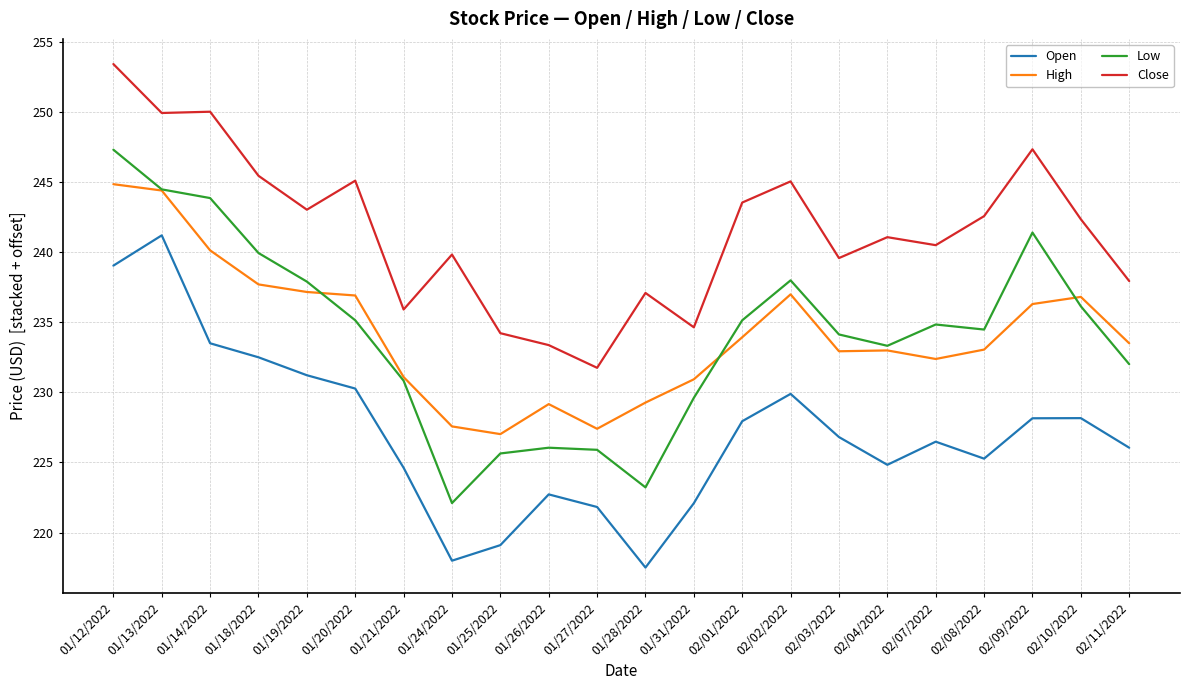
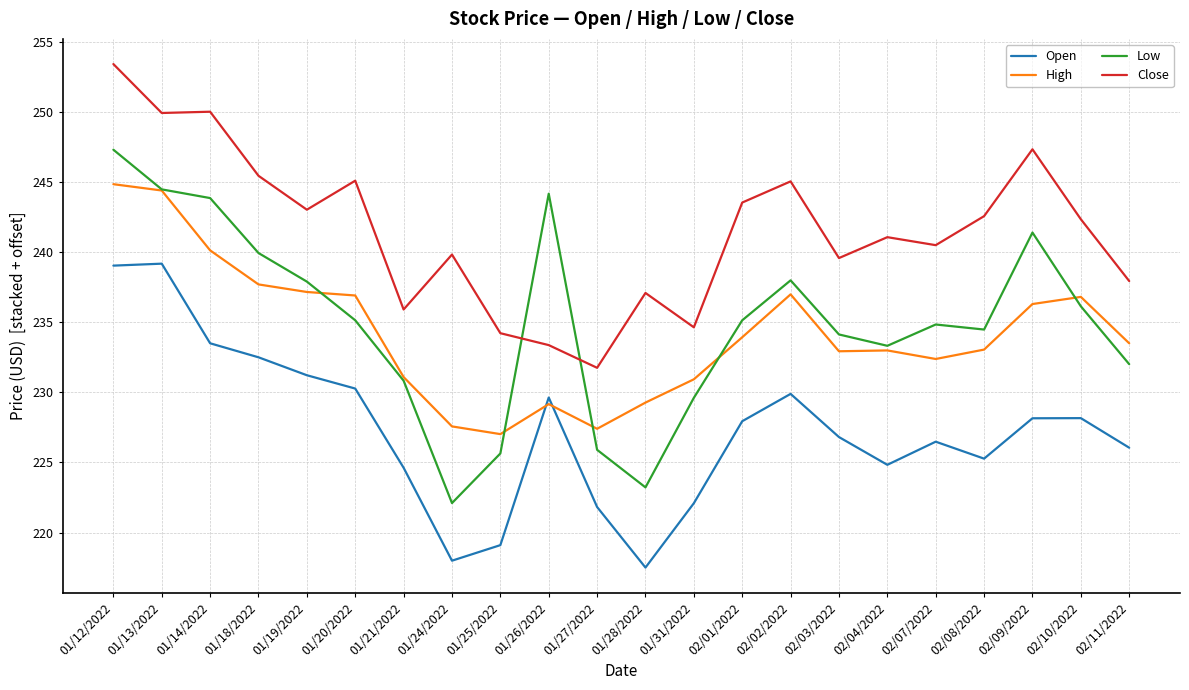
  {
    "Open": {
      "01/12/2022": 239.0,
-     "01/13/2022": 241.2,
+     "01/13/2022": 239.2,
      "01/14/2022": 233.5,
      "01/18/2022": 232.5,
      "01/19/2022": 231.2,
      "01/20/2022": 230.3,
      "01/21/2022": 224.6,
      "01/24/2022": 218.0,
      "01/25/2022": 219.1,
-     "01/26/2022": 222.7,
+     "01/26/2022": 229.6,
      "01/27/2022": 221.8,
      "01/28/2022": 217.5,
      "01/31/2022": 222.1,
      "02/01/2022": 227.9,
      "02/02/2022": 229.9,
      "02/03/2022": 226.8,
      "02/04/2022": 224.8,
      "02/07/2022": 226.5,
      "02/08/2022": 225.3,
      "02/09/2022": 228.2,
      "02/10/2022": 228.2,
      "02/11/2022": 226.1
    },
    "High": {
      "01/12/2022": 244.9,
      "01/14/2022": 240.1,
      "01/18/2022": 237.7,
      "01/19/2022": 237.2,
      "01/20/2022": 236.9,
      "01/21/2022": 231.1,
      "01/24/2022": 227.6,
      "01/25/2022": 227.0,
      "01/26/2022": 229.2,
      "01/27/2022": 227.4,
      "01/28/2022": 229.3,
      "01/31/2022": 230.9,
      "02/01/2022": 233.9,
      "02/02/2022": 237.0,
      "02/03/2022": 232.9,
      "02/04/2022": 233.0,
      "02/07/2022": 232.4,
      "02/08/2022": 233.1,
      "02/09/2022": 236.3,
      "02/10/2022": 236.8,
      "02/11/2022": 233.5
    },
    "Low": {
      "01/12/2022": 247.3,
      "01/14/2022": 243.9,
      "01/18/2022": 239.9,
      "01/19/2022": 237.9,
      "01/20/2022": 235.1,
      "01/21/2022": 230.8,
      "01/24/2022": 222.1,
      "01/25/2022": 225.6,
-     "01/26/2022": 226.1,
+     "01/26/2022": 244.2,
      "01/27/2022": 225.9,
      "01/28/2022": 223.2,
      "01/31/2022": 229.6,
      "02/01/2022": 235.1,
      "02/02/2022": 238.0,
      "02/03/2022": 234.1,
      "02/04/2022": 233.3,
      "02/07/2022": 234.8,
      "02/08/2022": 234.5,
      "02/09/2022": 241.4,
      "02/10/2022": 236.1,
      "02/11/2022": 232.0
    },
    "Close": {
      "01/12/2022": 253.4,
      "01/13/2022": 249.9,
      "01/14/2022": 250.0,
      "01/18/2022": 245.5,
      "01/19/2022": 243.0,
      "01/20/2022": 245.1,
      "01/21/2022": 235.9,
      "01/24/2022": 239.8,
      "01/25/2022": 234.2,
      "01/26/2022": 233.4,
      "01/27/2022": 231.8,
      "01/28/2022": 237.1,
      "01/31/2022": 234.6,
      "02/01/2022": 243.5,
      "02/02/2022": 245.1,
      "02/03/2022": 239.6,
      "02/04/2022": 241.1,
      "02/07/2022": 240.5,
      "02/08/2022": 242.6,
      "02/09/2022": 247.3,
      "02/10/2022": 242.4,
      "02/11/2022": 237.9
    }
  }
